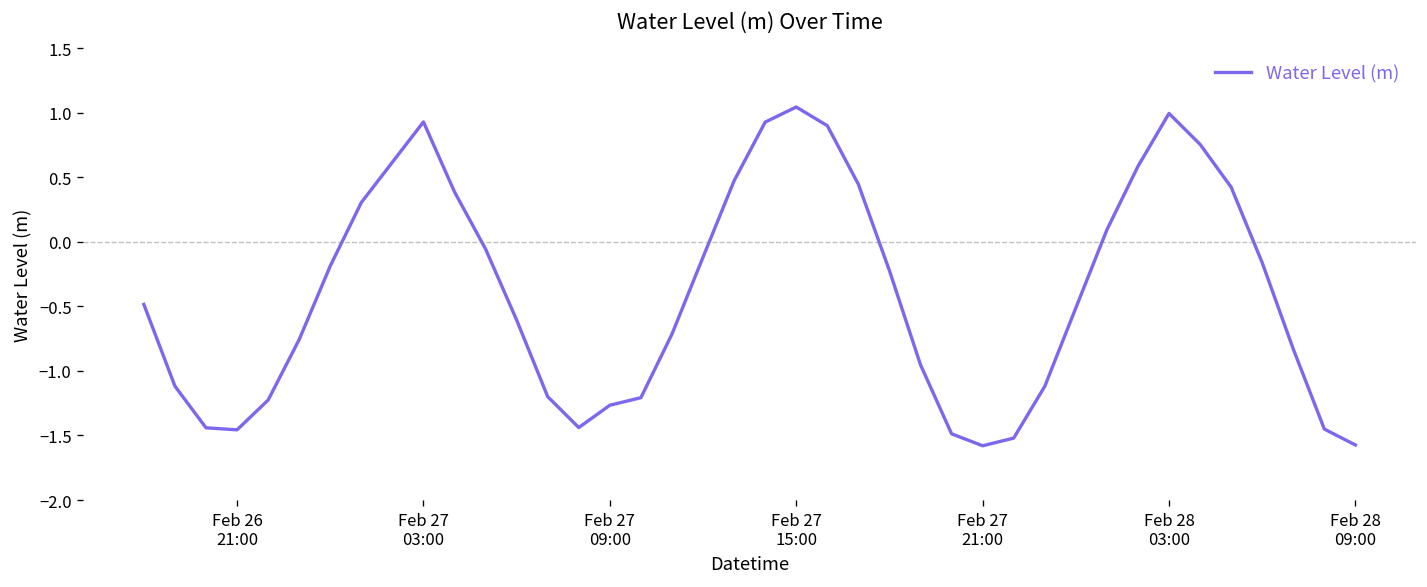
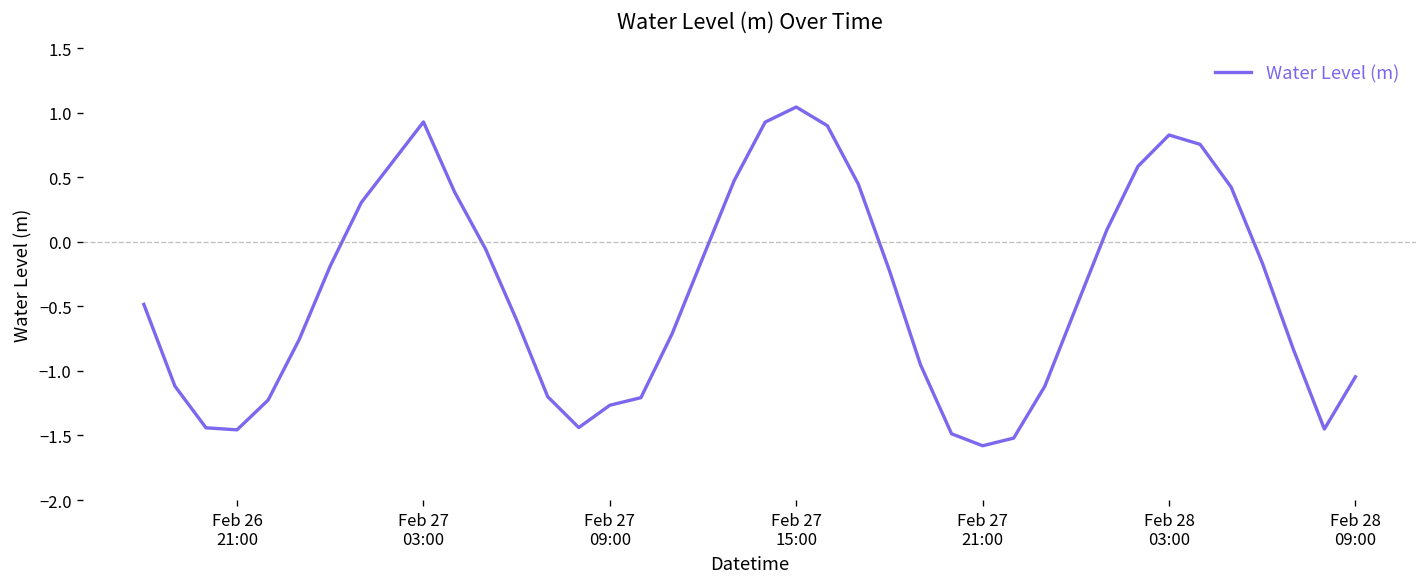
  {
    "Feb 26 21:00": -1.46,
    "Feb 27 03:00": 0.93,
    "Feb 27 09:00": -1.27,
    "Feb 27 15:00": 1.04,
    "Feb 27 21:00": -1.58,
-   "Feb 28 03:00": 0.99,
-   "Feb 28 09:00": -1.57
+   "Feb 28 03:00": 0.83,
+   "Feb 28 09:00": -1.05
  }
